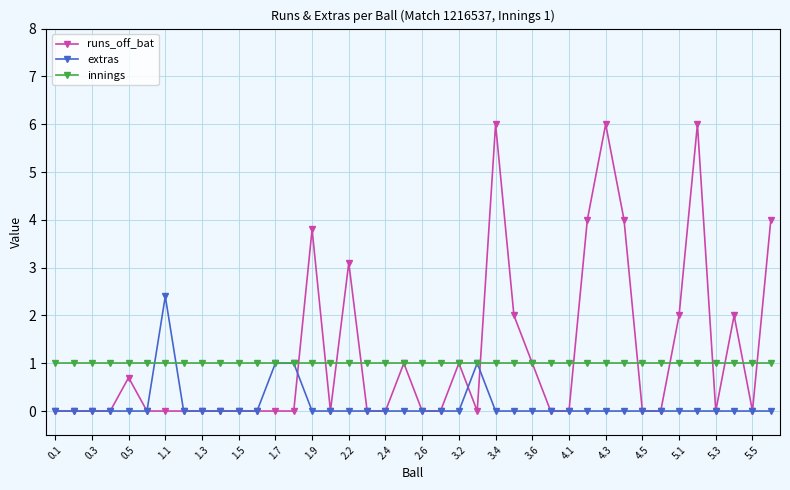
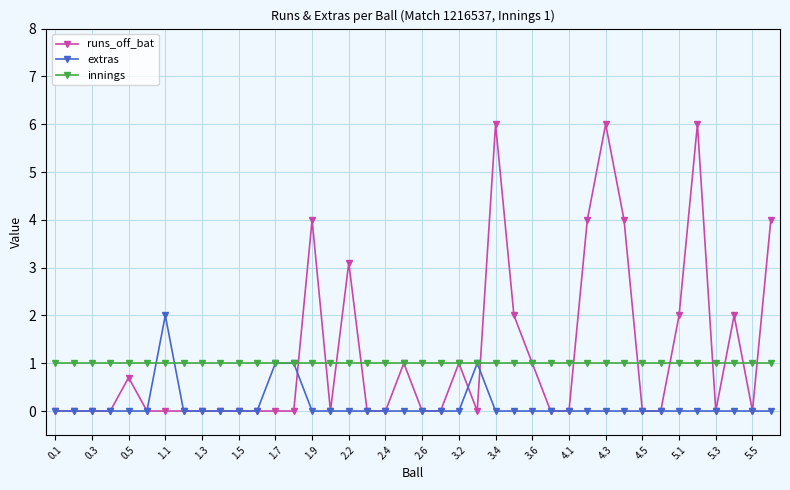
  {
    "runs_off_bat": {
      "0.5": 0.7,
      "1.1": 0.0,
      "1.7": 0.0,
-     "1.9": 3.8,
+     "1.9": 4.0,
      "2.2": 3.1,
      "3.4": 6.0,
      "4.3": 6.0,
      "5.1": 2.0
    },
    "extras": {
      "0.5": 0.0,
-     "1.1": 2.4,
+     "1.1": 2.0,
      "1.9": 0.0,
      "2.2": 0.0,
      "3.2": 0.0,
      "3.4": 0.0,
      "3.6": 0.0,
      "4.3": 0.0,
      "5.1": 0.0
    },
    "innings": {
      "0.1": 1.0,
      "0.3": 1.0,
      "0.5": 1.0,
      "1.1": 1.0,
      "1.3": 1.0,
      "1.5": 1.0,
      "1.9": 1.0,
      "2.2": 1.0,
      "2.4": 1.0,
      "2.6": 1.0,
      "3.4": 1.0,
      "4.1": 1.0,
      "4.3": 1.0,
      "4.5": 1.0,
      "5.1": 1.0,
      "5.3": 1.0,
      "5.5": 1.0
    }
  }
